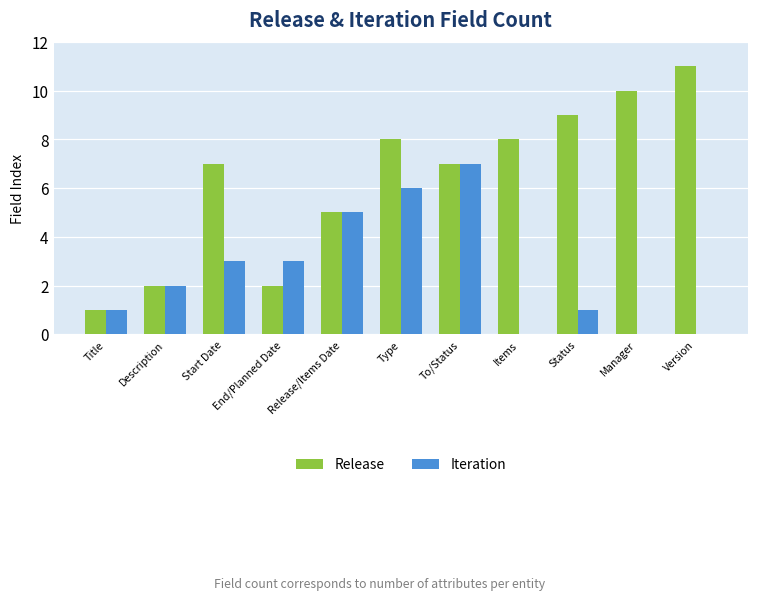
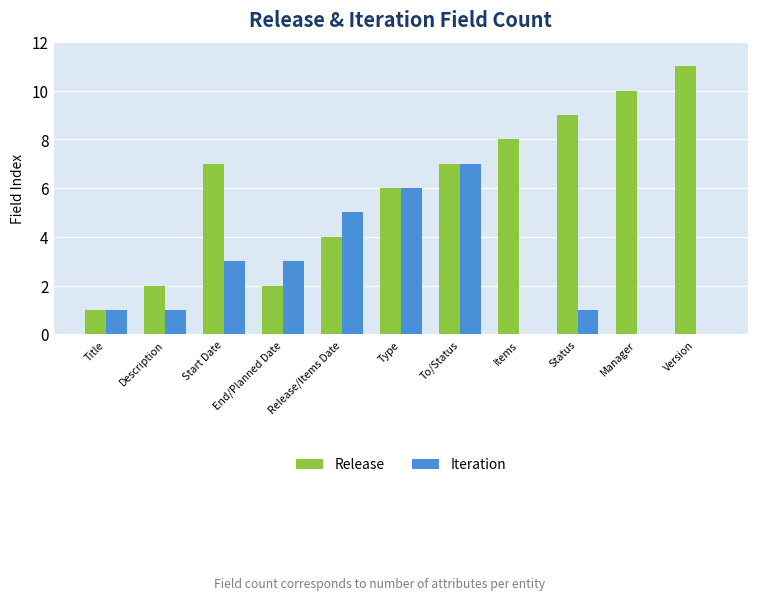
  {
    "Release": {
      "Title": 1,
      "Description": 2,
      "Start Date": 7,
      "End/Planned Date": 2,
-     "Release/Items Date": 5,
-     "Type": 8,
+     "Release/Items Date": 4,
+     "Type": 6,
      "To/Status": 7,
      "Items": 8,
      "Status": 9,
      "Manager": 10,
      "Version": 11
    },
    "Iteration": {
      "Title": 1,
-     "Description": 2,
+     "Description": 1,
      "Start Date": 3,
      "End/Planned Date": 3,
      "Release/Items Date": 5,
      "Type": 6,
      "To/Status": 7,
      "Items": 0,
      "Status": 1,
      "Manager": 0,
      "Version": 0
    }
  }
